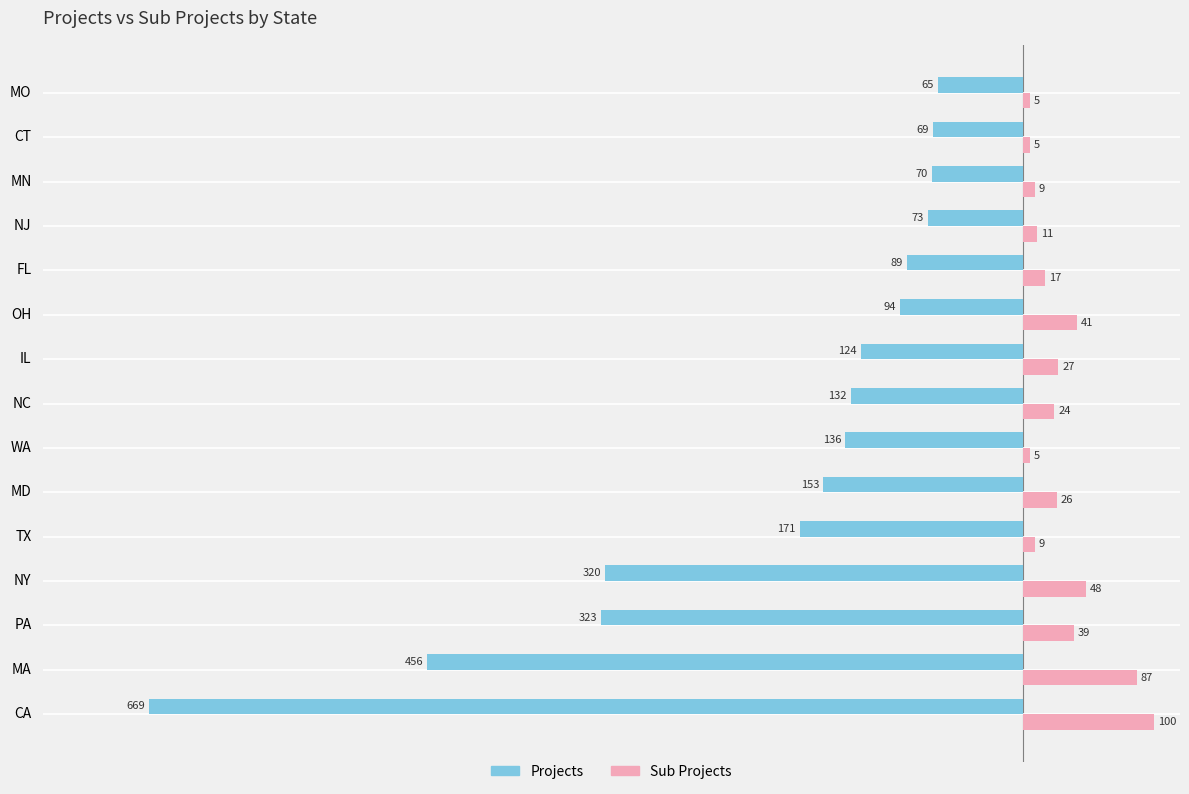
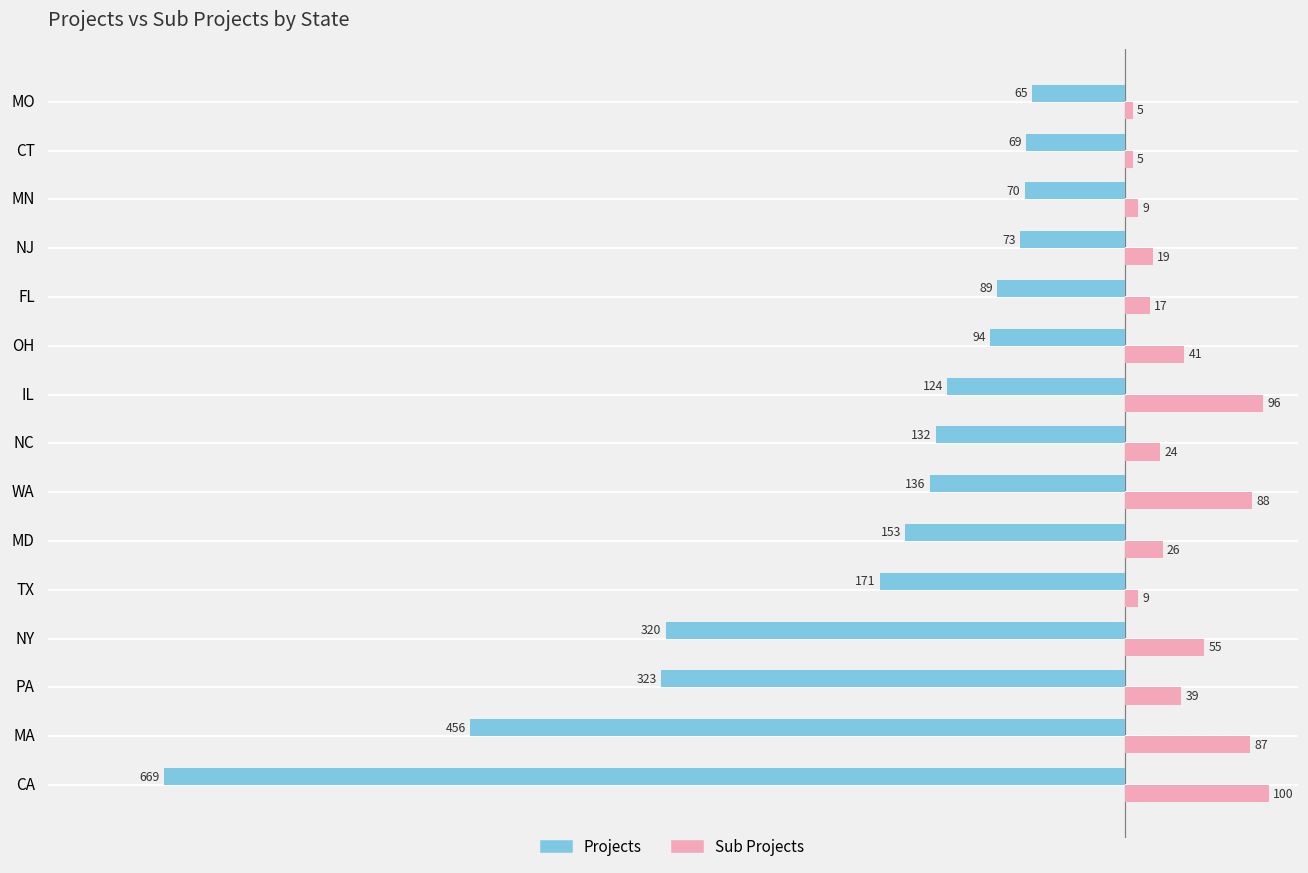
  {
    "Sub Projects": {
      "MO": 5,
      "CT": 5,
      "MN": 9,
-     "NJ": 11,
+     "NJ": 19,
      "FL": 17,
      "OH": 41,
-     "IL": 27,
+     "IL": 96,
      "NC": 24,
-     "WA": 5,
+     "WA": 88,
      "MD": 26,
      "TX": 9,
-     "NY": 48,
+     "NY": 55,
      "PA": 39,
      "MA": 87,
      "CA": 100
    }
  }
